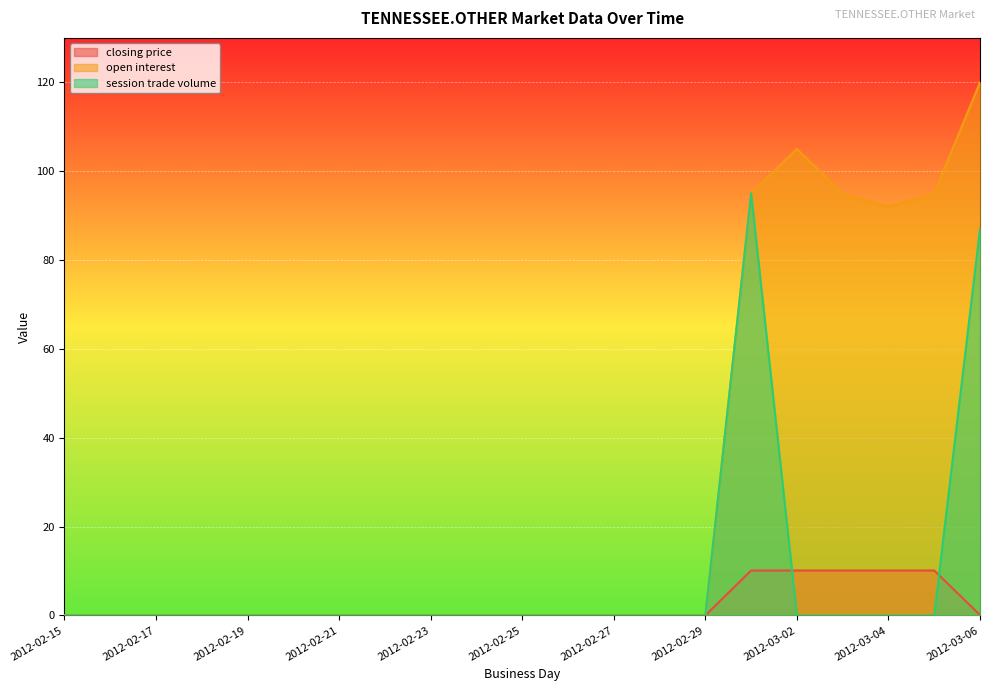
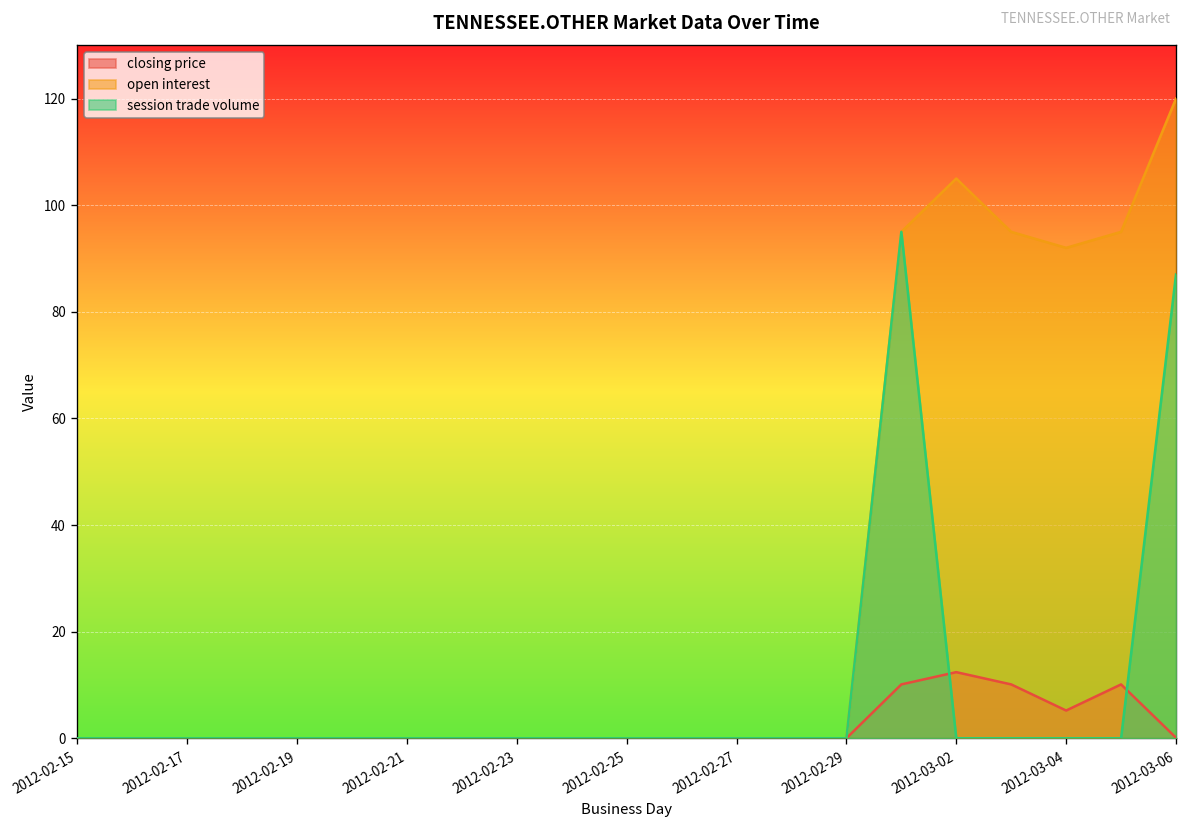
  {
    "closing price": {
-     "2012-03-02": 10,
-     "2012-03-04": 10,
+     "2012-03-02": 12,
+     "2012-03-04": 5,
      "2012-03-06": 0
    },
    "open interest": {
      "2012-03-02": 105,
      "2012-03-04": 92,
      "2012-03-06": 120
    },
    "session trade volume": {
      "2012-03-02": 0,
      "2012-03-04": 0,
      "2012-03-06": 87
    }
  }
